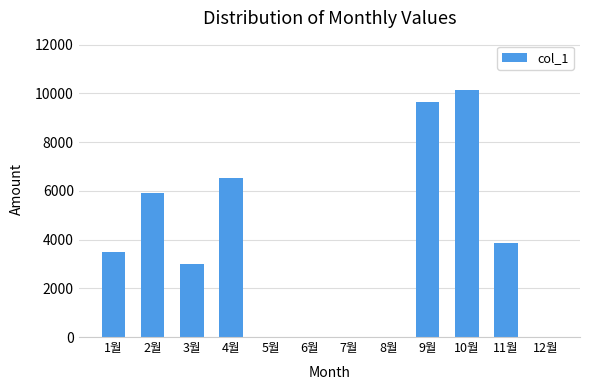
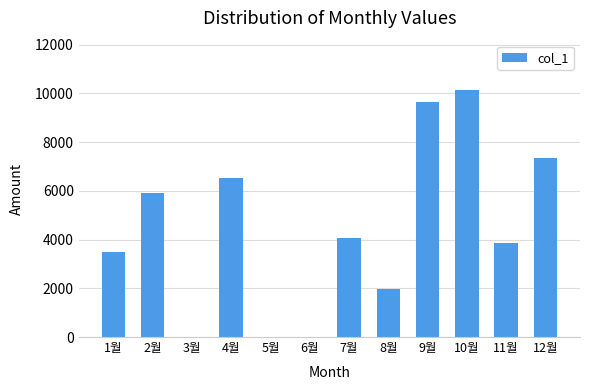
  {
    "1월": 3500,
    "2월": 5900,
-   "3월": 3000,
+   "3월": 0,
    "4월": 6500,
    "5월": 0,
    "6월": 0,
-   "7월": 0,
-   "8월": 0,
+   "7월": 4100,
+   "8월": 2000,
    "9월": 9700,
    "10월": 10100,
    "11월": 3900,
-   "12월": 0
+   "12월": 7400
  }
